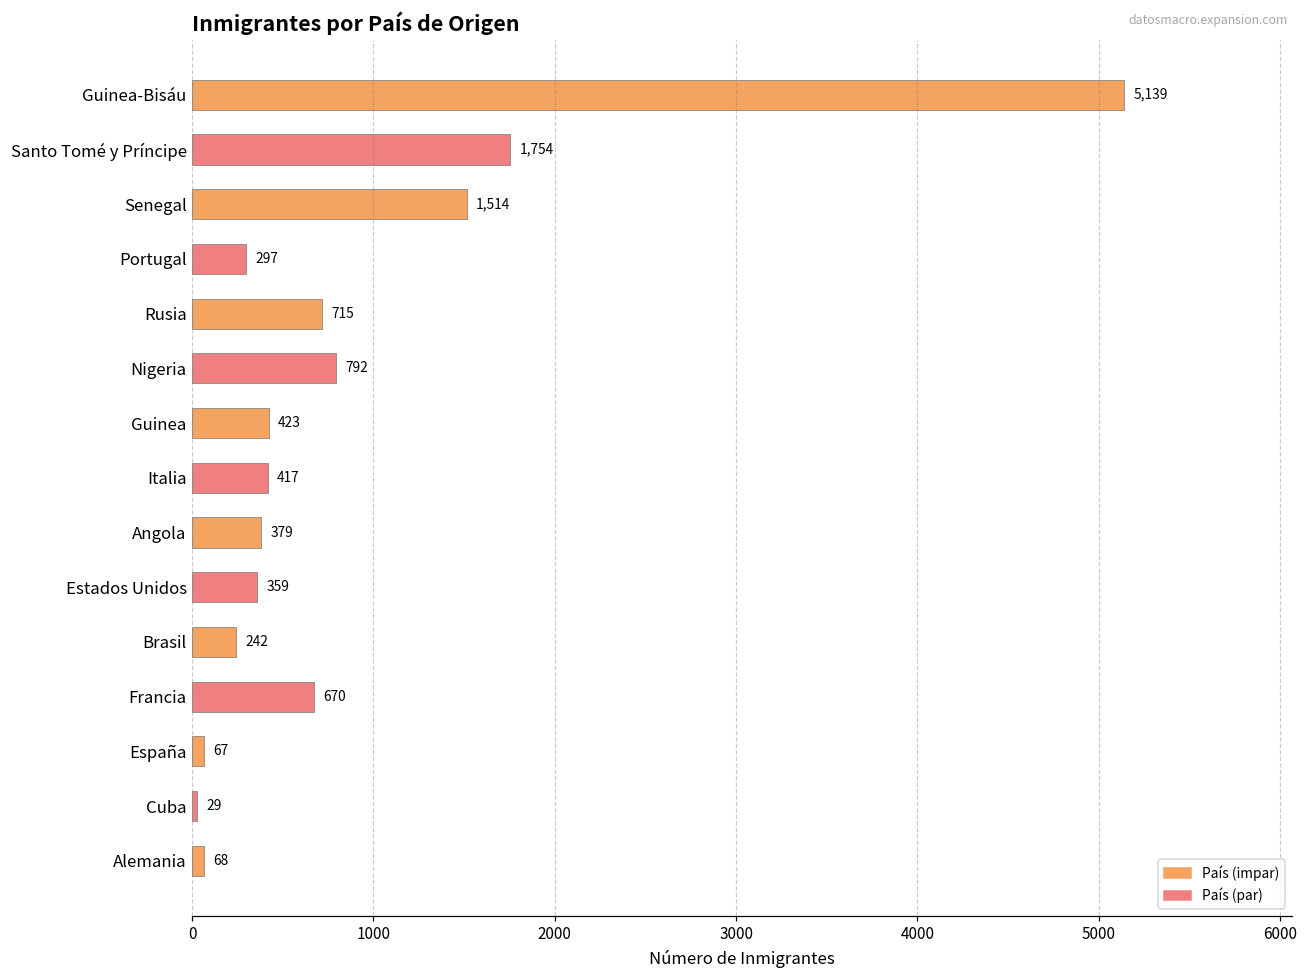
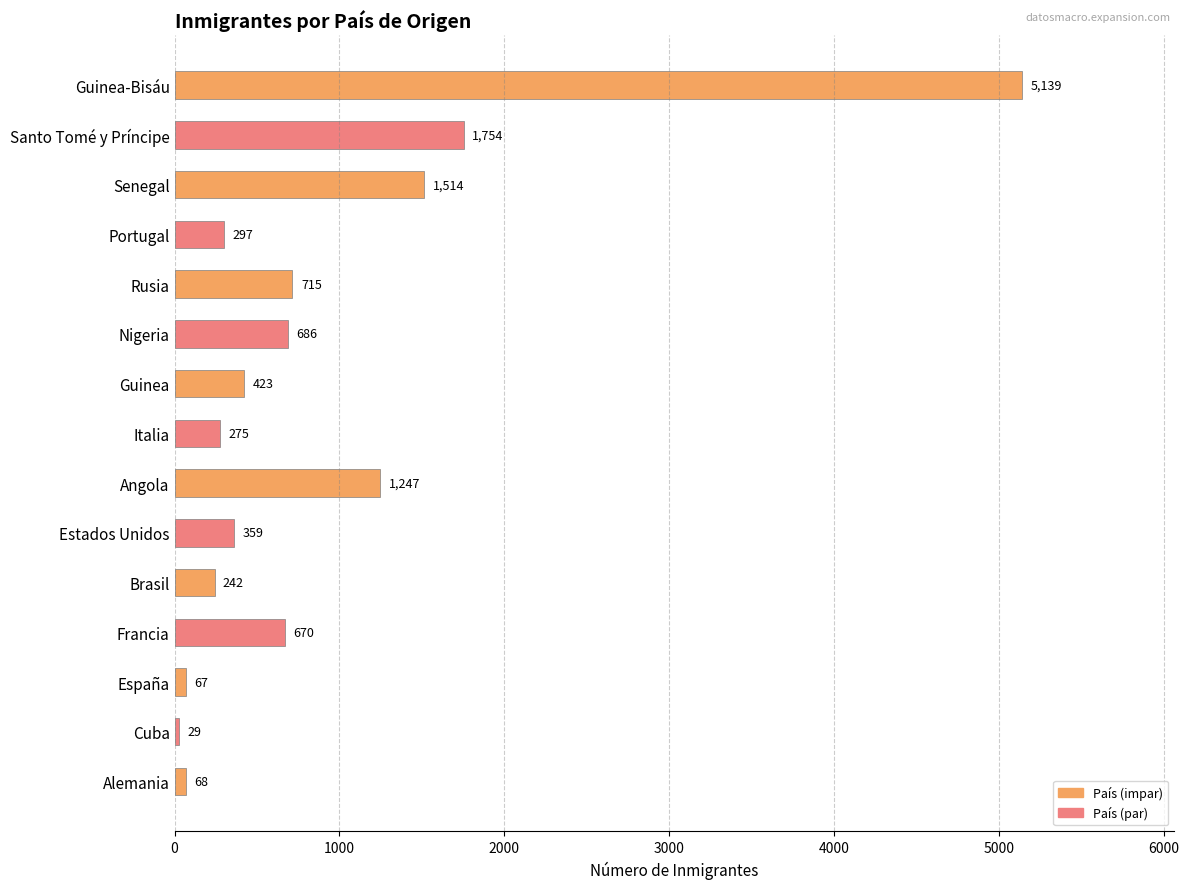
  {
    "Guinea-Bisáu": "5,139",
    "Santo Tomé y Príncipe": "1,754",
    "Senegal": "1,514",
    "Portugal": "297",
    "Rusia": "715",
-   "Nigeria": "792",
+   "Nigeria": "686",
    "Guinea": "423",
-   "Italia": "417",
-   "Angola": "379",
+   "Italia": "275",
+   "Angola": "1,247",
    "Estados Unidos": "359",
    "Brasil": "242",
    "Francia": "670",
    "España": "67",
    "Cuba": "29",
    "Alemania": "68"
  }
